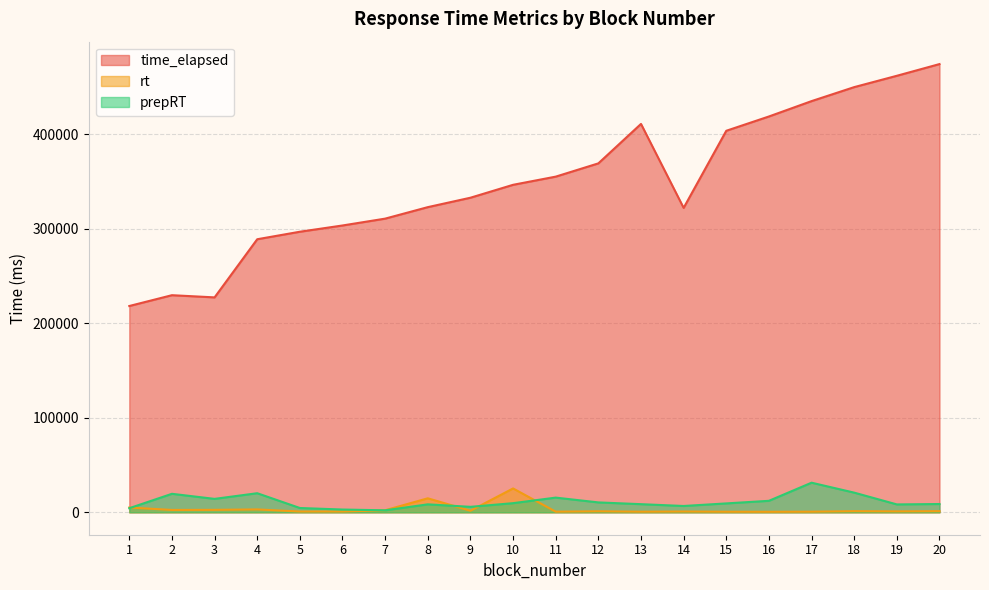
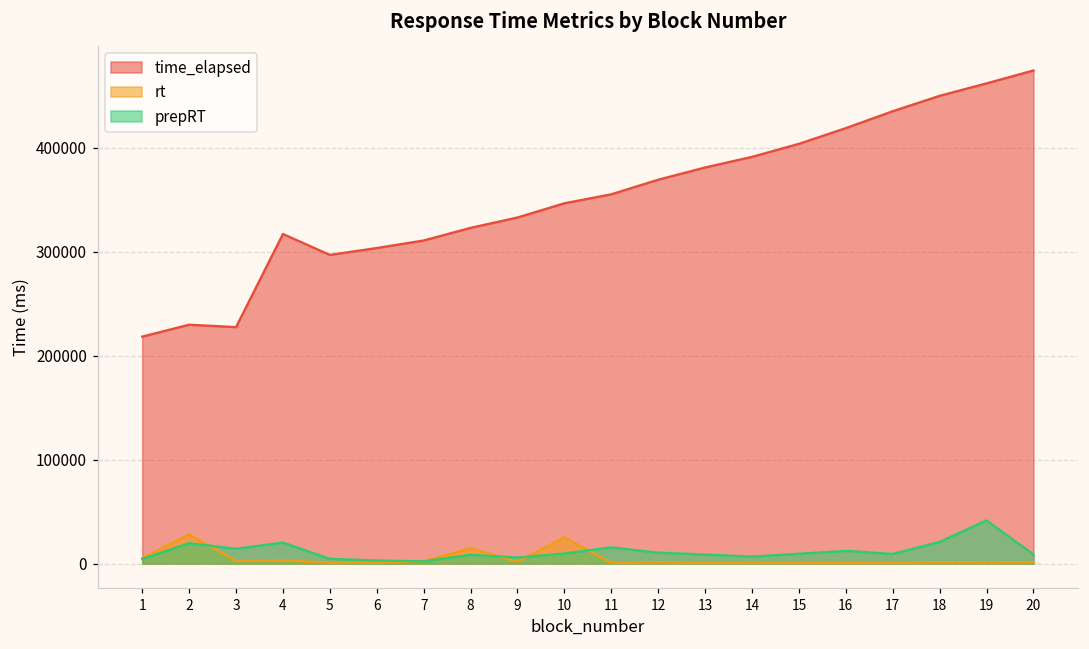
  {
    "time_elapsed": {
      "1": 220000,
      "2": 230000,
      "3": 230000,
-     "4": 290000,
+     "4": 320000,
      "5": 300000,
      "6": 300000,
      "7": 310000,
      "8": 320000,
      "9": 330000,
      "10": 350000,
      "11": 360000,
      "12": 370000,
-     "13": 410000,
-     "14": 320000,
+     "13": 380000,
+     "14": 390000,
      "15": 400000,
      "16": 420000,
      "17": 430000,
      "18": 450000,
      "19": 460000,
      "20": 470000
    },
    "rt": {
-     "2": 0,
+     "2": 30000,
      "3": 0,
      "4": 0,
      "5": 0,
      "8": 10000,
      "9": 0,
      "10": 30000,
      "11": 0,
      "12": 0,
      "13": 0,
      "14": 0,
      "15": 0,
      "16": 0,
      "17": 0,
      "18": 0,
      "19": 0,
      "20": 0
    },
    "prepRT": {
      "2": 20000,
      "3": 10000,
      "4": 20000,
      "5": 0,
      "8": 10000,
      "9": 10000,
      "10": 10000,
      "11": 20000,
      "12": 10000,
      "13": 10000,
      "14": 10000,
      "15": 10000,
      "16": 10000,
-     "17": 30000,
+     "17": 10000,
      "18": 20000,
-     "19": 10000,
+     "19": 40000,
      "20": 10000
    }
  }
